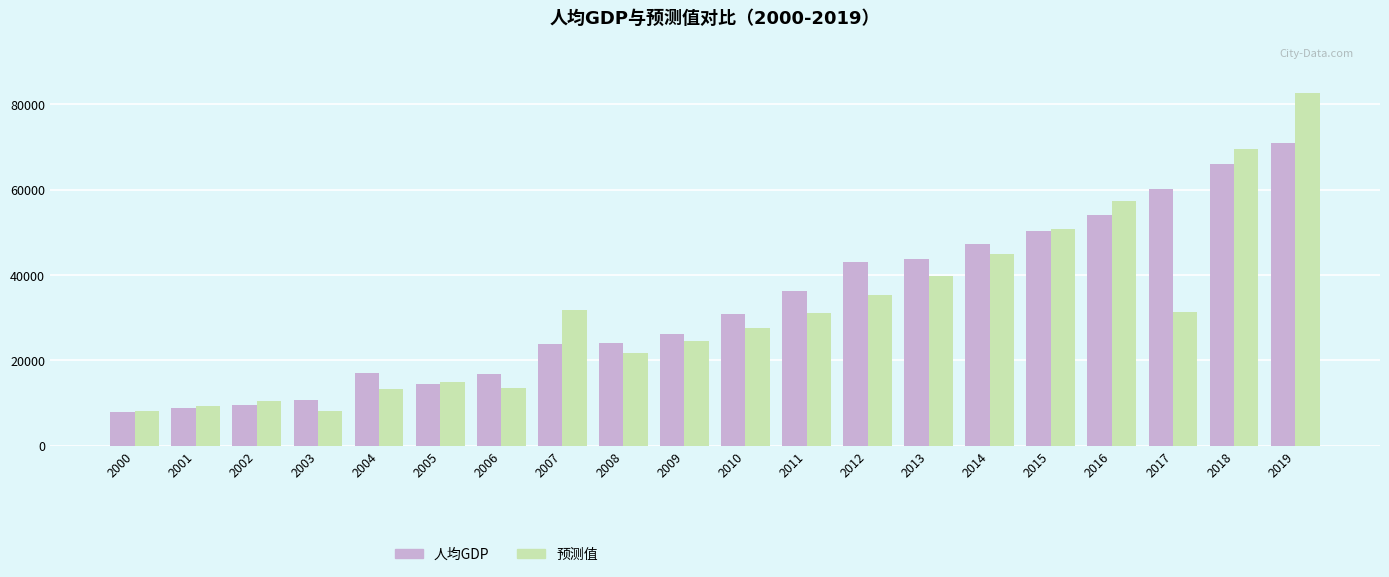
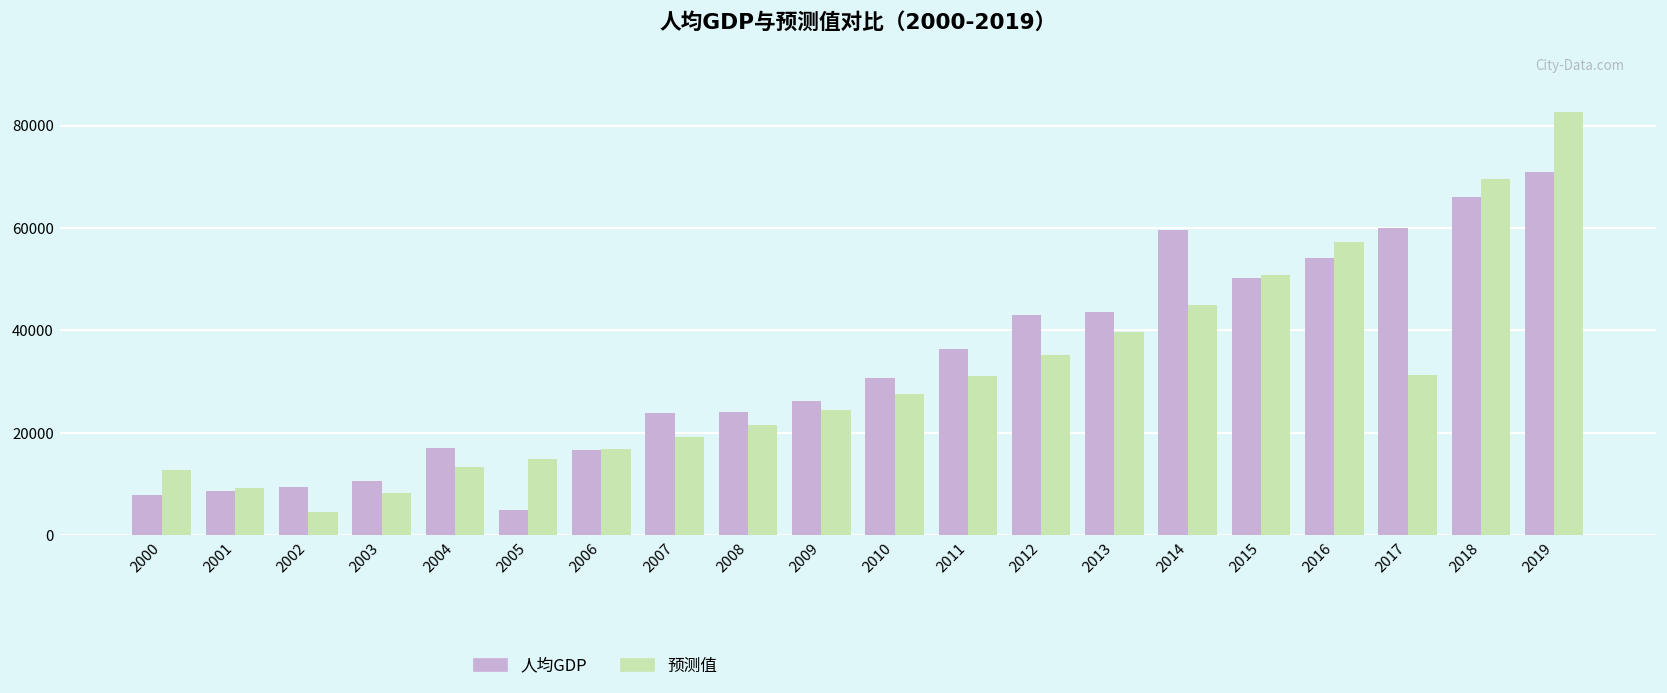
  {
    "人均GDP": {
      "2000": 8000,
      "2001": 9000,
      "2002": 10000,
      "2003": 11000,
      "2004": 17000,
-     "2005": 14000,
+     "2005": 5000,
      "2006": 17000,
      "2007": 24000,
      "2008": 24000,
      "2009": 26000,
      "2010": 31000,
      "2011": 36000,
      "2012": 43000,
      "2013": 44000,
-     "2014": 47000,
+     "2014": 60000,
      "2015": 50000,
      "2016": 54000,
      "2017": 60000,
      "2018": 66000,
      "2019": 71000
    },
    "预测值": {
-     "2000": 8000,
+     "2000": 13000,
      "2001": 9000,
-     "2002": 10000,
+     "2002": 5000,
      "2003": 8000,
      "2004": 13000,
      "2005": 15000,
-     "2006": 14000,
-     "2007": 32000,
+     "2006": 17000,
+     "2007": 19000,
      "2008": 22000,
      "2009": 24000,
      "2010": 28000,
      "2011": 31000,
      "2012": 35000,
      "2013": 40000,
      "2014": 45000,
      "2015": 51000,
      "2016": 57000,
      "2017": 31000,
      "2018": 69000,
      "2019": 83000
    }
  }
